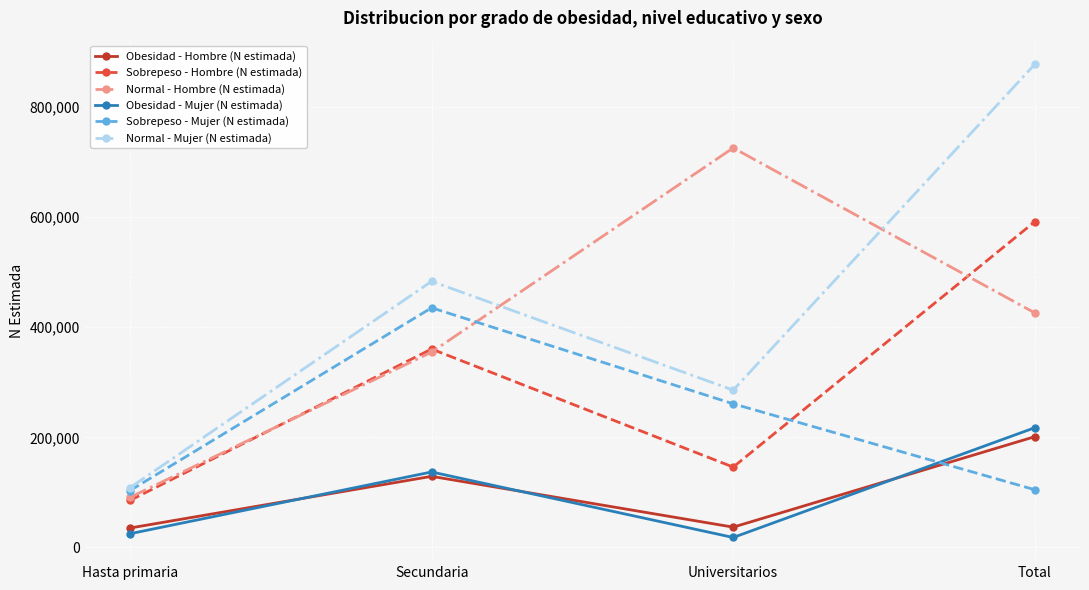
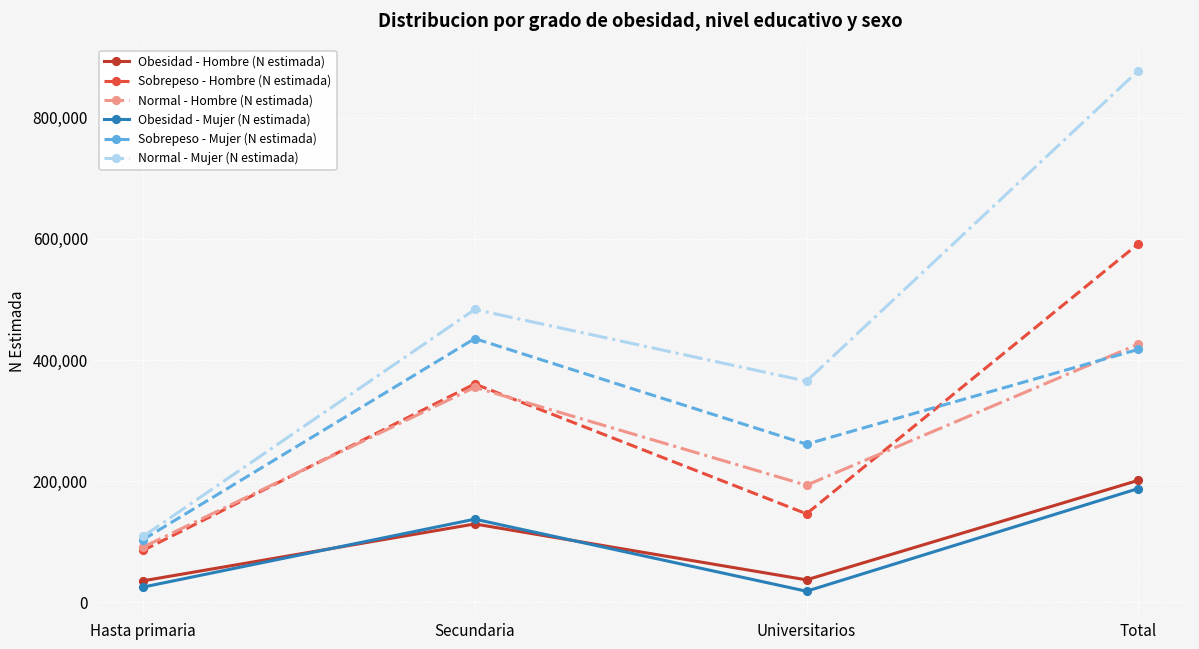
  {
    "Normal - Hombre (N estimada)": {
      "Hasta primaria": "90,000",
      "Secundaria": "350,000",
-     "Universitarios": "730,000",
+     "Universitarios": "190,000",
      "Total": "430,000"
    },
    "Obesidad - Mujer (N estimada)": {
      "Hasta primaria": "20,000",
      "Secundaria": "140,000",
      "Universitarios": "20,000",
-     "Total": "220,000"
+     "Total": "190,000"
    },
    "Sobrepeso - Mujer (N estimada)": {
      "Hasta primaria": "100,000",
      "Secundaria": "440,000",
      "Universitarios": "260,000",
-     "Total": "100,000"
+     "Total": "420,000"
    },
    "Normal - Mujer (N estimada)": {
      "Hasta primaria": "110,000",
      "Secundaria": "480,000",
-     "Universitarios": "290,000",
+     "Universitarios": "370,000",
      "Total": "880,000"
    }
  }
